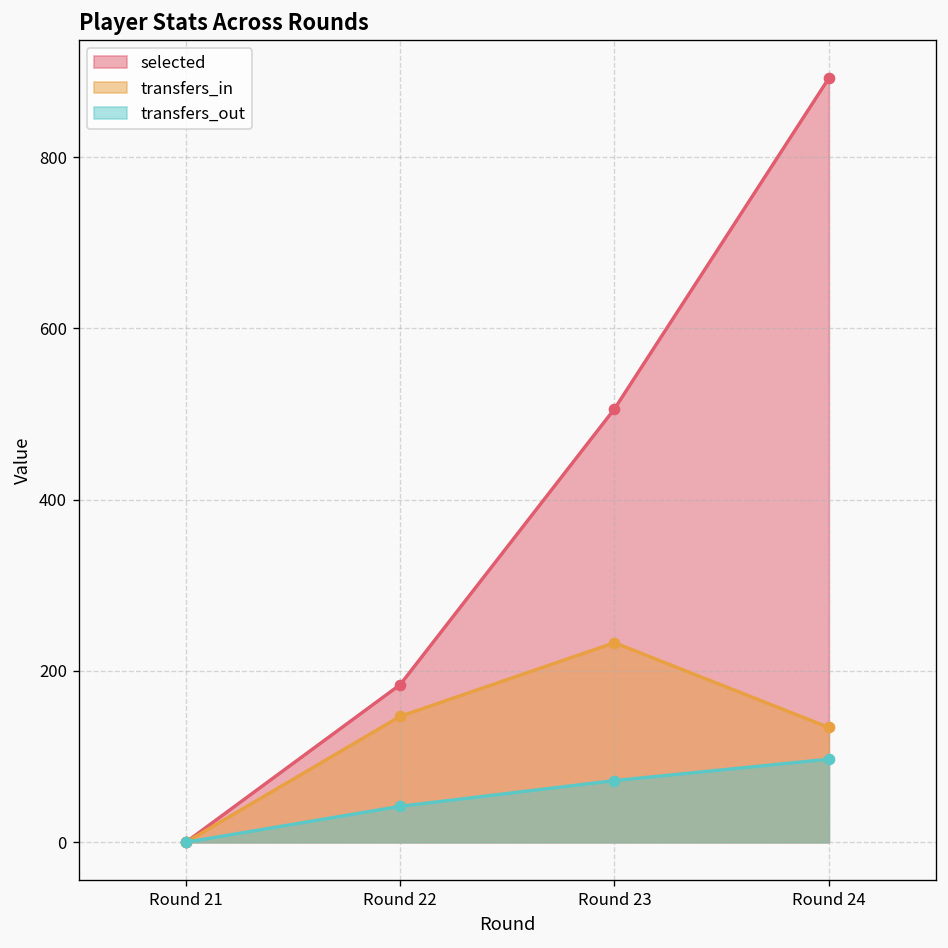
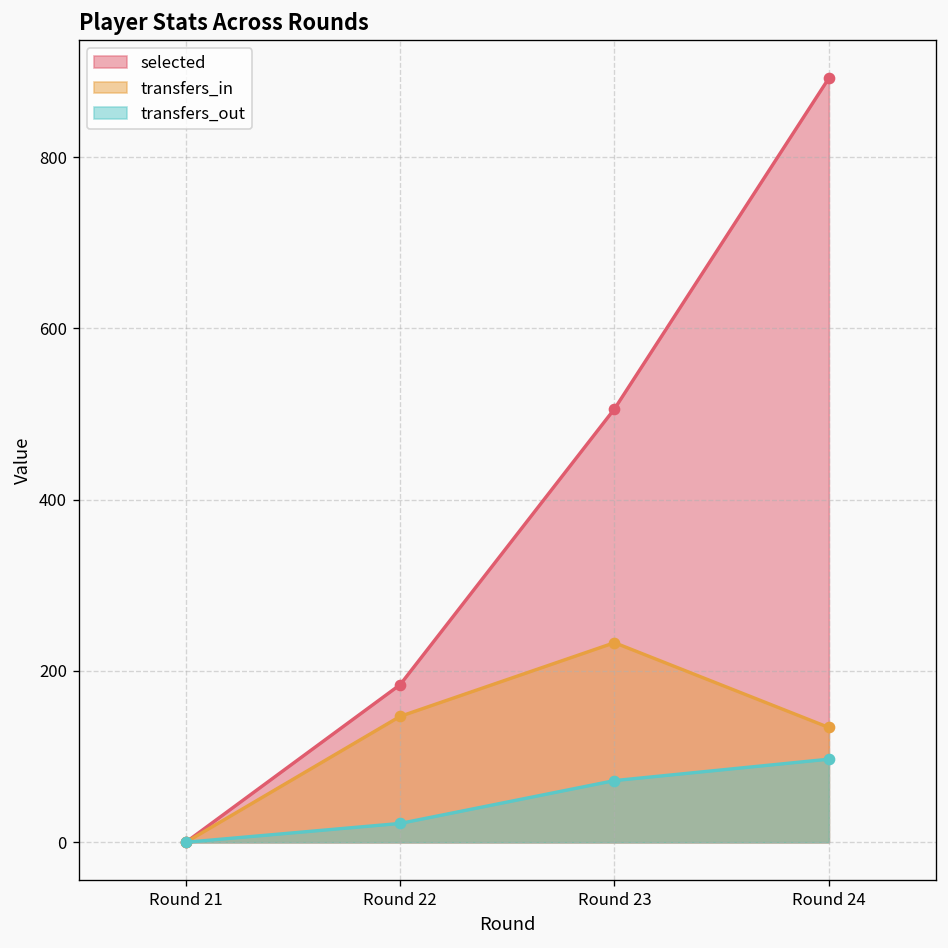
  {
    "selected": {
      "Round 22": 180,
      "Round 23": 510,
      "Round 24": 890
    },
    "transfers_in": {
      "Round 22": 150,
      "Round 23": 230,
      "Round 24": 130
    },
    "transfers_out": {
-     "Round 22": 40,
+     "Round 22": 20,
      "Round 23": 70,
      "Round 24": 100
    }
  }
